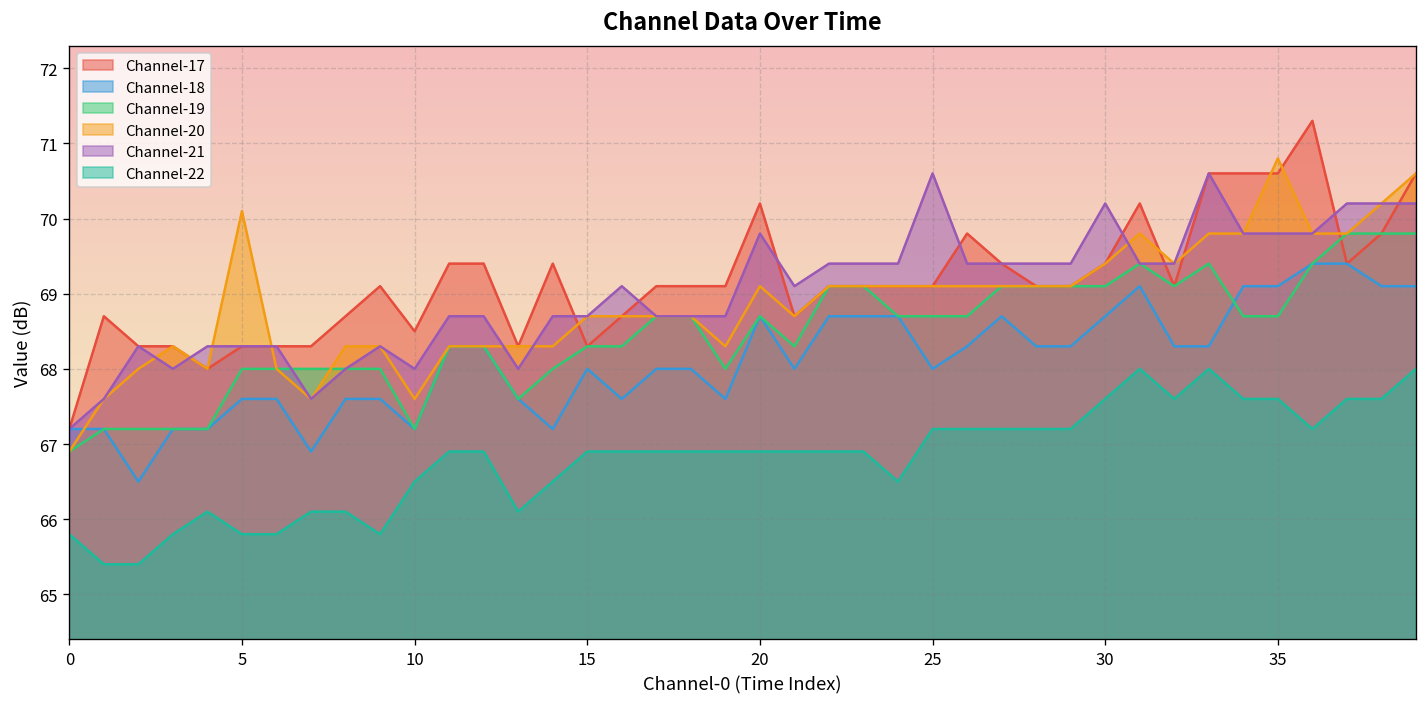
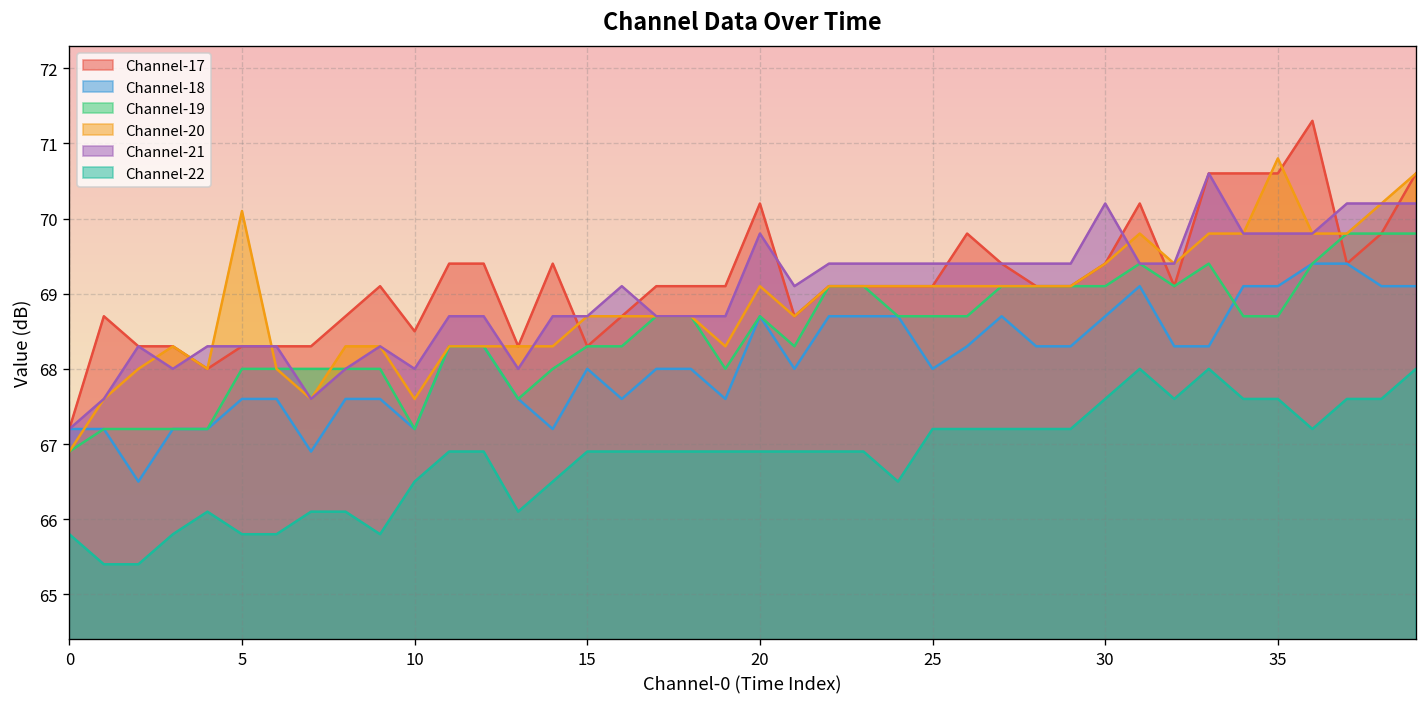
  {
    "Channel-17": {
      "10": 68.5,
      "20": 70.2,
      "35": 70.6
    },
    "Channel-20": {
      "5": 70.1,
      "10": 67.6,
      "20": 69.1,
      "35": 70.8
    },
    "Channel-21": {
      "10": 68.0,
      "20": 69.8,
-     "25": 70.6,
+     "25": 69.4,
      "30": 70.2,
      "35": 69.8
    }
  }
